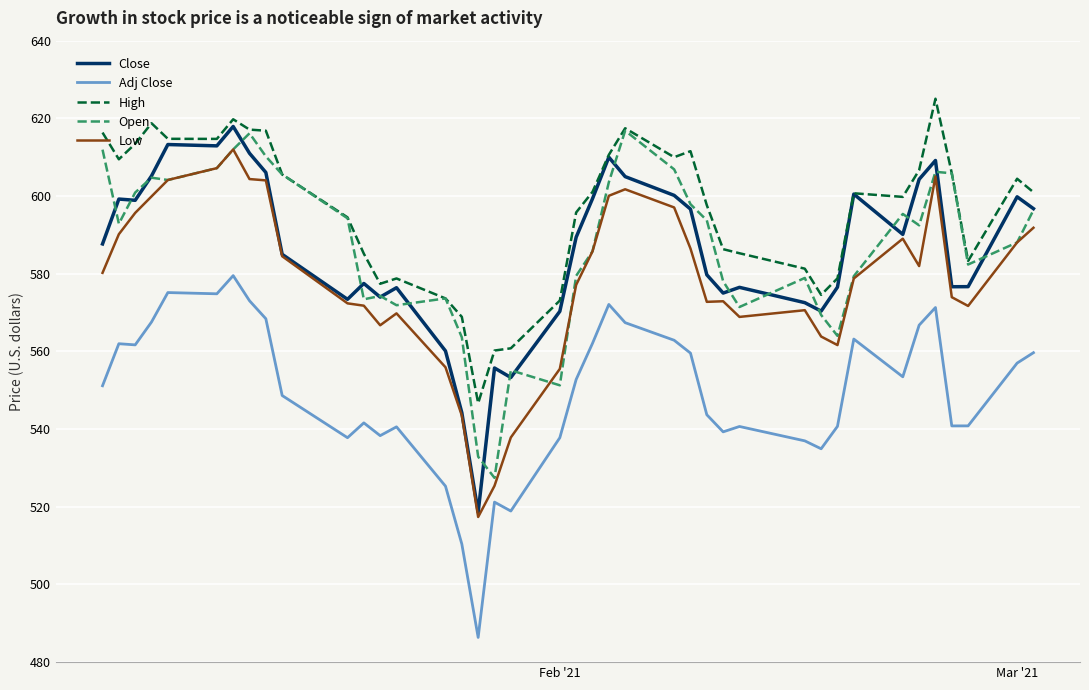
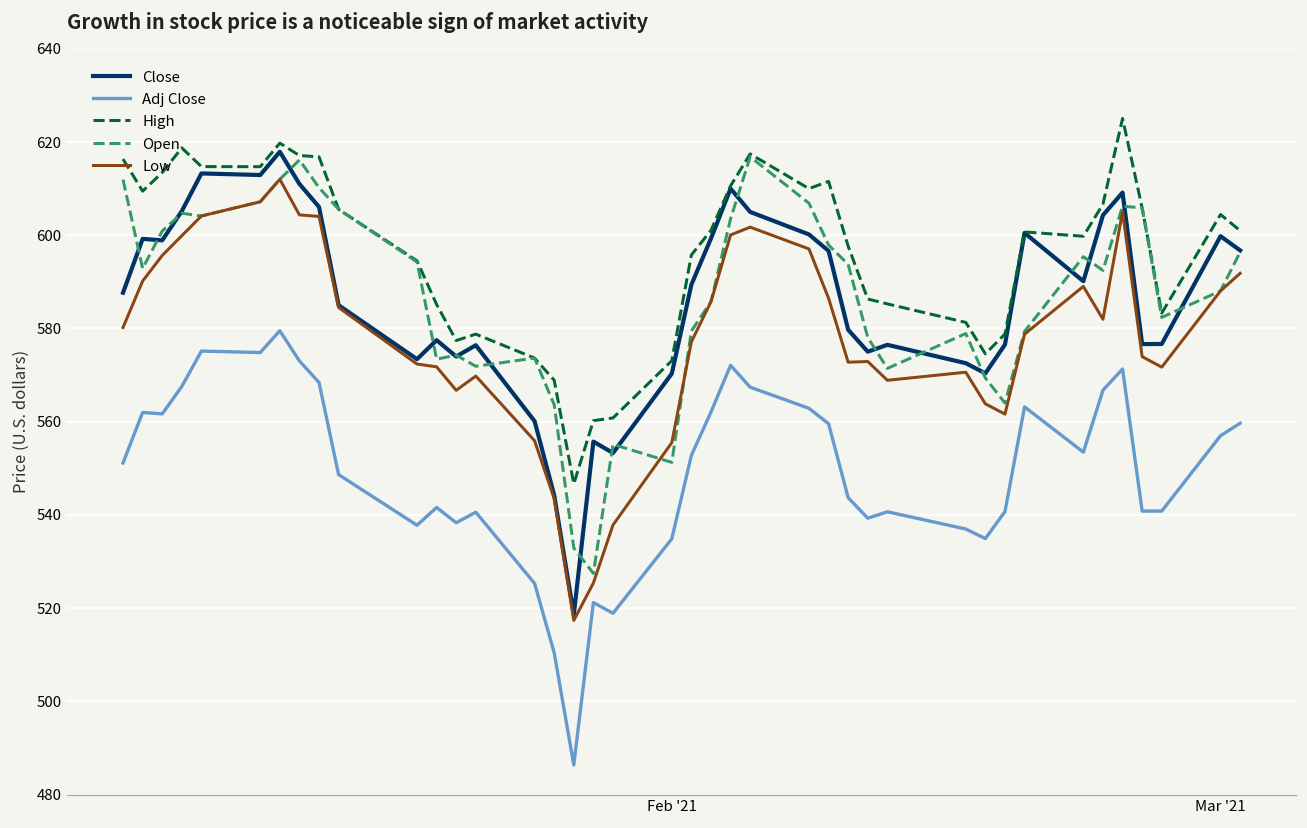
  {
    "Close": {
      "Feb '21": 570,
      "Mar '21": 600
    },
    "Adj Close": {
-     "Feb '21": 538,
+     "Feb '21": 535,
      "Mar '21": 557
    },
    "High": {
      "Feb '21": 573,
      "Mar '21": 604
    },
    "Open": {
      "Feb '21": 551
    },
    "Low": {
      "Feb '21": 556
    }
  }
